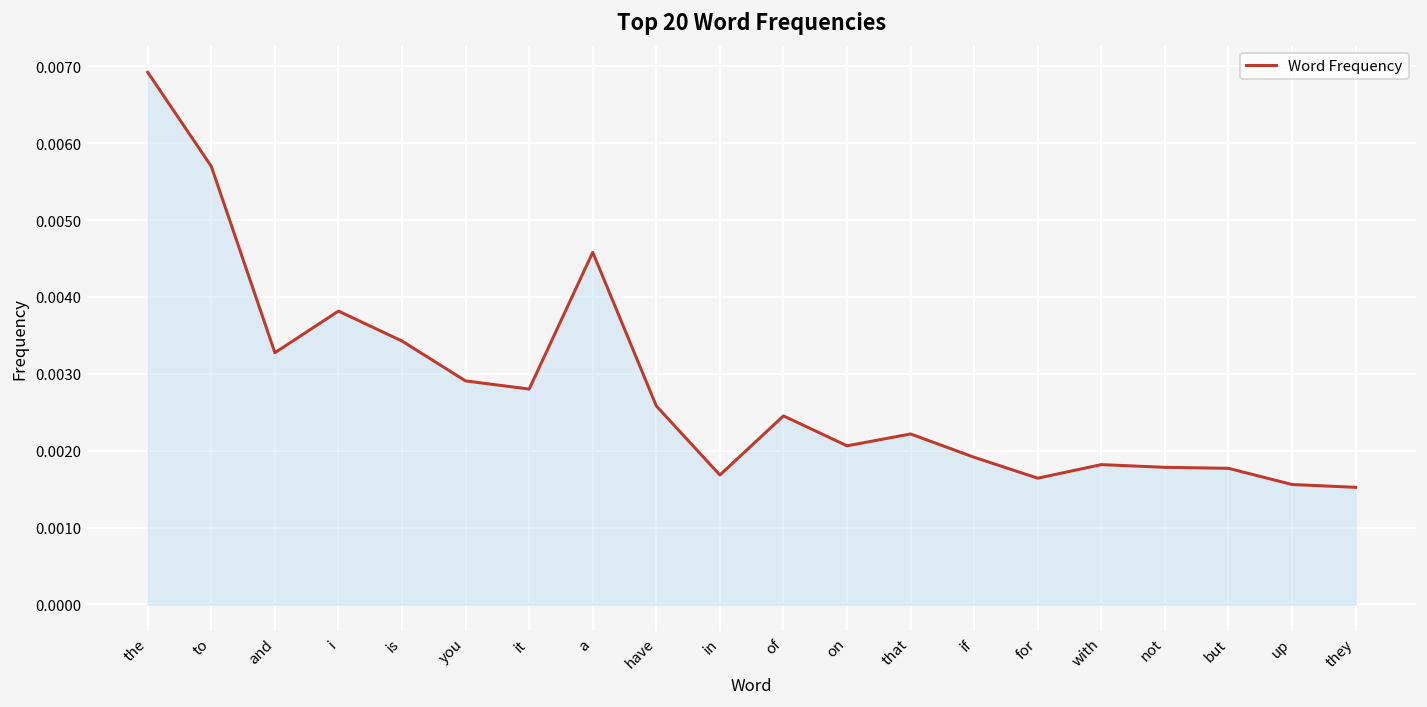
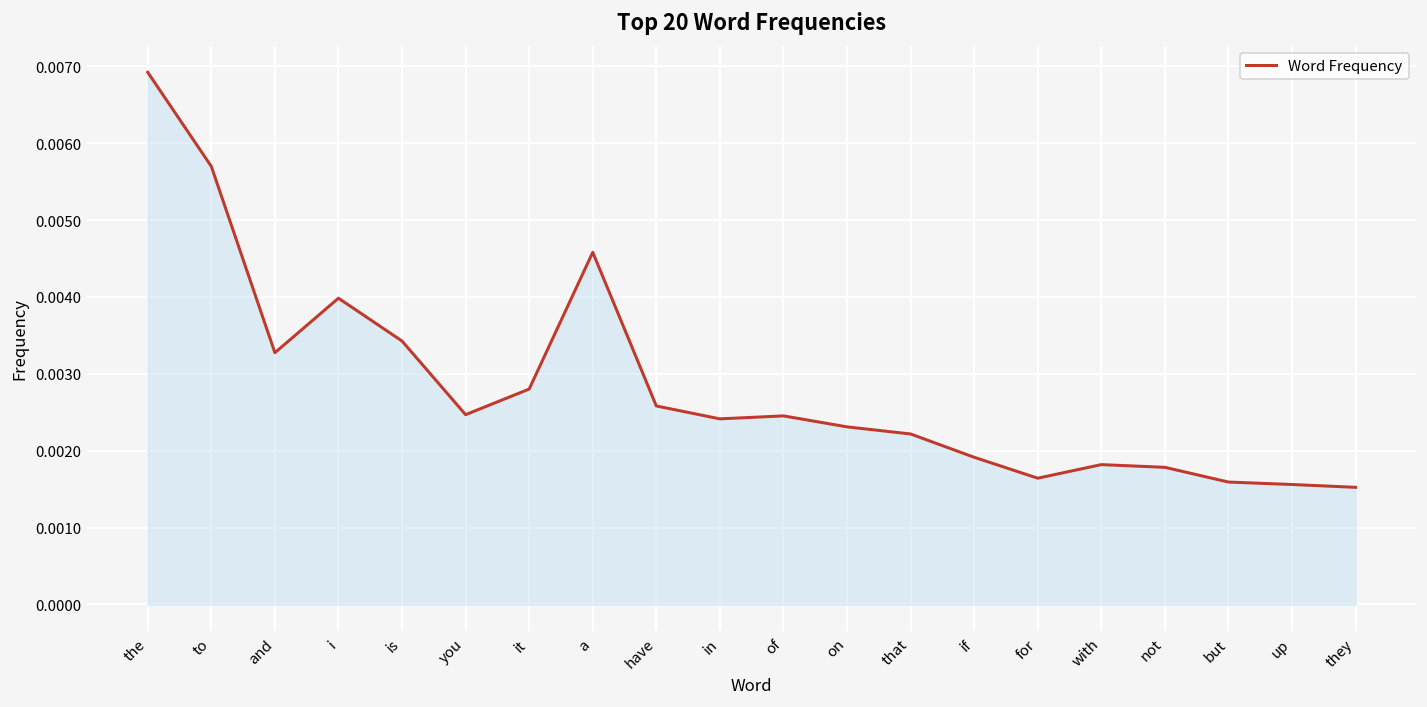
  {
    "the": 0.0069,
    "to": 0.0057,
    "and": 0.0033,
-   "i": 0.0038,
+   "i": 0.0040,
    "is": 0.0034,
-   "you": 0.0029,
+   "you": 0.0025,
    "it": 0.0028,
    "a": 0.0046,
    "have": 0.0026,
-   "in": 0.0017,
+   "in": 0.0024,
    "of": 0.0025,
-   "on": 0.0021,
+   "on": 0.0023,
    "that": 0.0022,
    "if": 0.0019,
    "for": 0.0016,
    "with": 0.0018,
    "not": 0.0018,
-   "but": 0.0018,
+   "but": 0.0016,
    "up": 0.0016,
    "they": 0.0015
  }
